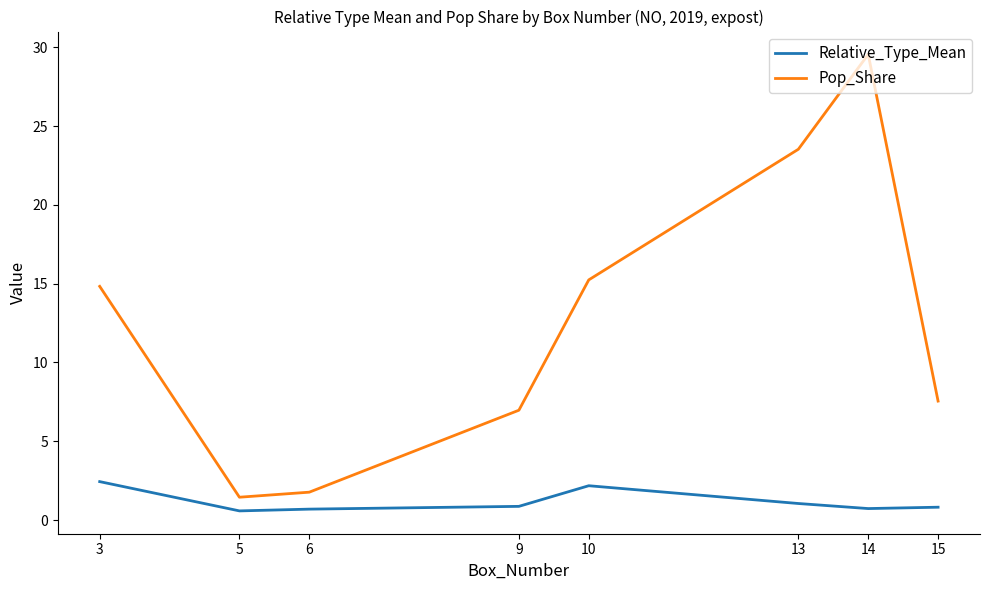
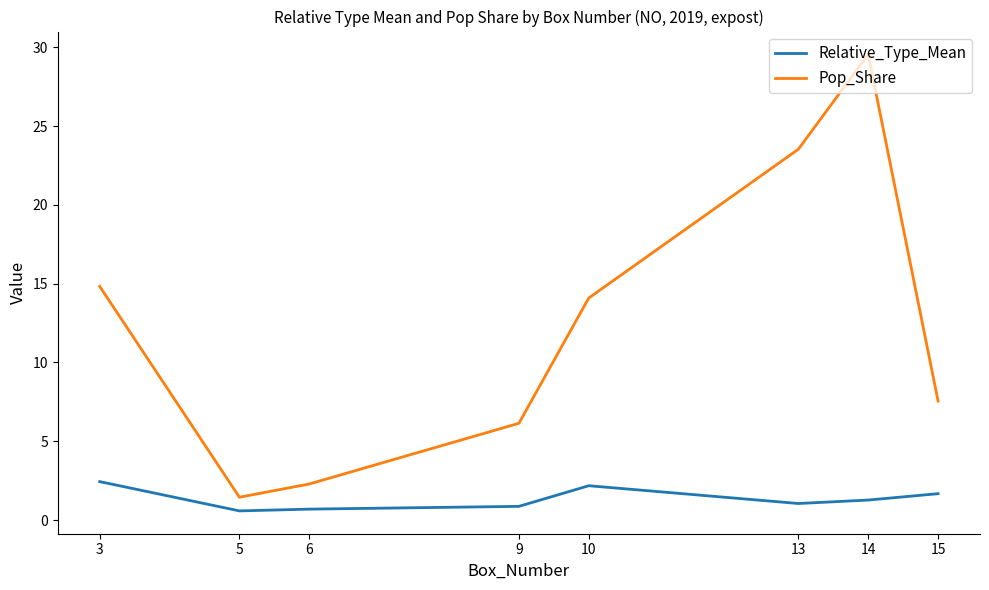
  {
    "Relative_Type_Mean": {
      "3": 2.4,
      "5": 0.6,
      "6": 0.7,
      "9": 0.9,
      "10": 2.2,
      "13": 1.1,
-     "14": 0.7,
-     "15": 0.8
+     "14": 1.3,
+     "15": 1.7
    },
    "Pop_Share": {
      "3": 14.8,
      "5": 1.5,
-     "6": 1.8,
-     "9": 7.0,
-     "10": 15.2,
+     "6": 2.3,
+     "9": 6.1,
+     "10": 14.1,
      "13": 23.5,
      "15": 7.6
    }
  }
